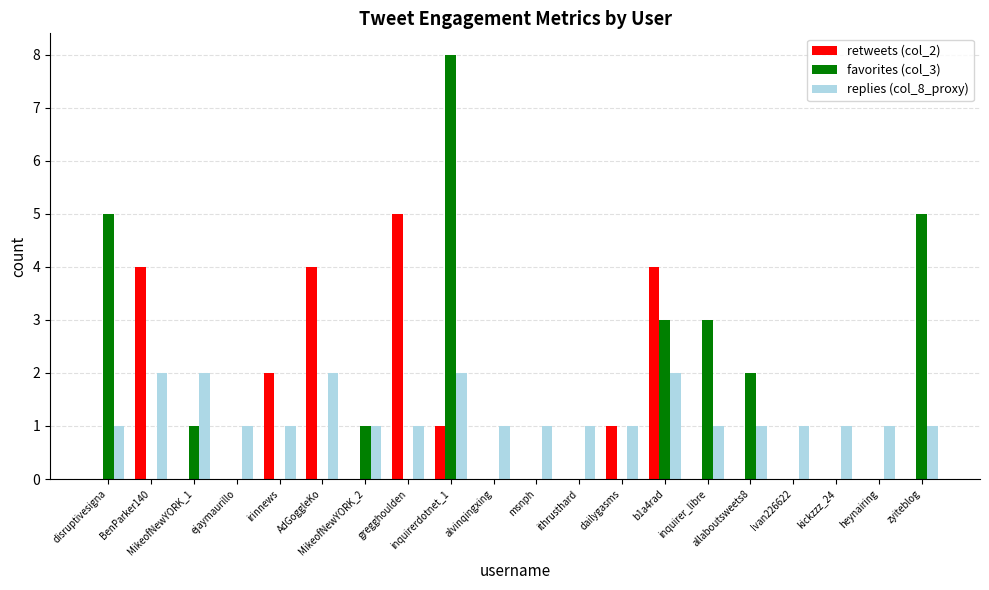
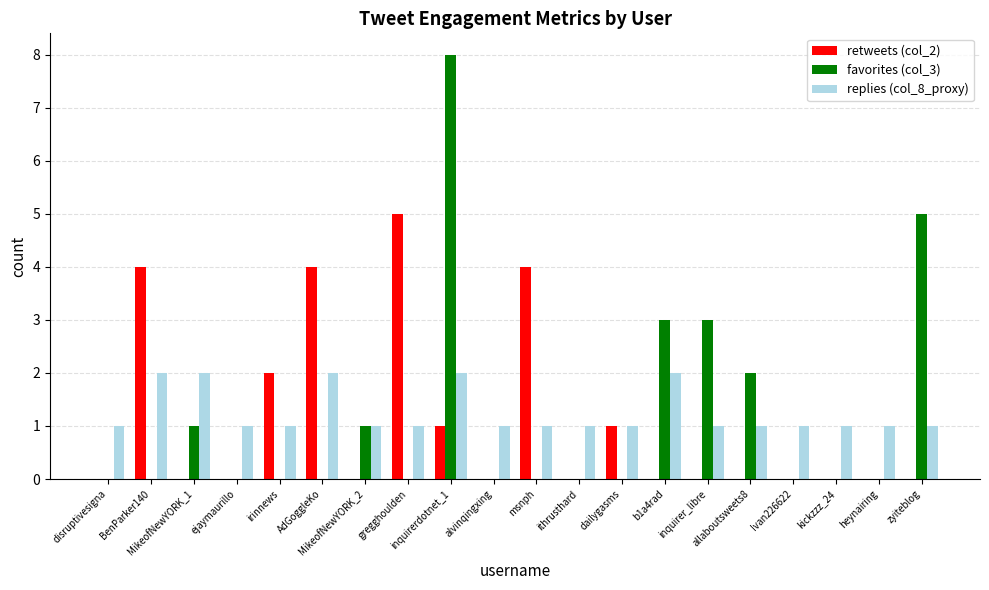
  {
    "retweets (col_2)": {
      "disruptivesigna": 0,
      "BenParker140": 4,
      "MikeofNewYORK_1": 0,
      "ejaymaurillo": 0,
      "irinnews": 2,
      "AdGoggleKo": 4,
      "MikeofNewYORK_2": 0,
      "gregghoulden": 5,
      "inquirerdotnet_1": 1,
      "alvinqingxing": 0,
-     "msnph": 0,
+     "msnph": 4,
      "ithrusthard": 0,
      "dailygasms": 1,
-     "b1a4rad": 4,
+     "b1a4rad": 0,
      "inquirer_libre": 0,
      "allaboutsweets8": 0,
      "Ivan226622": 0,
      "kickzzz_24": 0,
      "heynairing": 0,
      "zyiteblog": 0
    },
    "favorites (col_3)": {
-     "disruptivesigna": 5,
+     "disruptivesigna": 0,
      "BenParker140": 0,
      "MikeofNewYORK_1": 1,
      "ejaymaurillo": 0,
      "irinnews": 0,
      "AdGoggleKo": 0,
      "MikeofNewYORK_2": 1,
      "gregghoulden": 0,
      "inquirerdotnet_1": 8,
      "alvinqingxing": 0,
      "msnph": 0,
      "ithrusthard": 0,
      "dailygasms": 0,
      "b1a4rad": 3,
      "inquirer_libre": 3,
      "allaboutsweets8": 2,
      "Ivan226622": 0,
      "kickzzz_24": 0,
      "heynairing": 0,
      "zyiteblog": 5
    },
    "replies (col_8_proxy)": {
      "disruptivesigna": 1,
      "BenParker140": 2,
      "MikeofNewYORK_1": 2,
      "ejaymaurillo": 1,
      "irinnews": 1,
      "AdGoggleKo": 2,
      "MikeofNewYORK_2": 1,
      "gregghoulden": 1,
      "inquirerdotnet_1": 2,
      "alvinqingxing": 1,
      "msnph": 1,
      "ithrusthard": 1,
      "dailygasms": 1,
      "b1a4rad": 2,
      "inquirer_libre": 1,
      "allaboutsweets8": 1,
      "Ivan226622": 1,
      "kickzzz_24": 1,
      "heynairing": 1,
      "zyiteblog": 1
    }
  }
